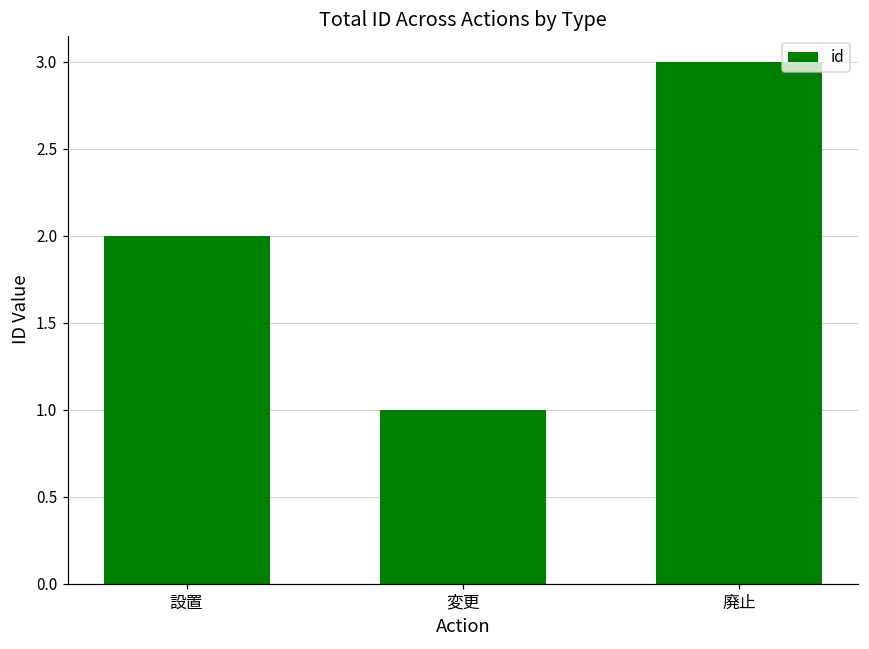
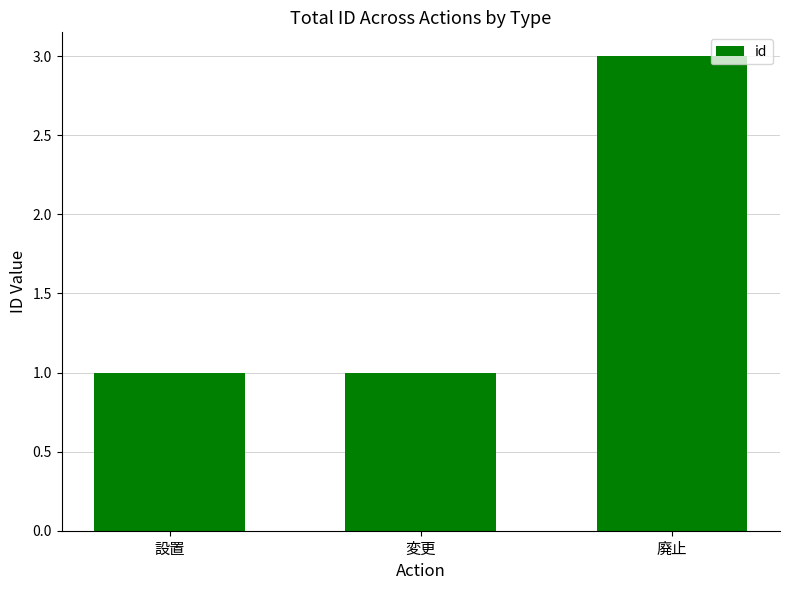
  {
-   "設置": 2,
+   "設置": 1,
    "変更": 1,
    "廃止": 3
  }
